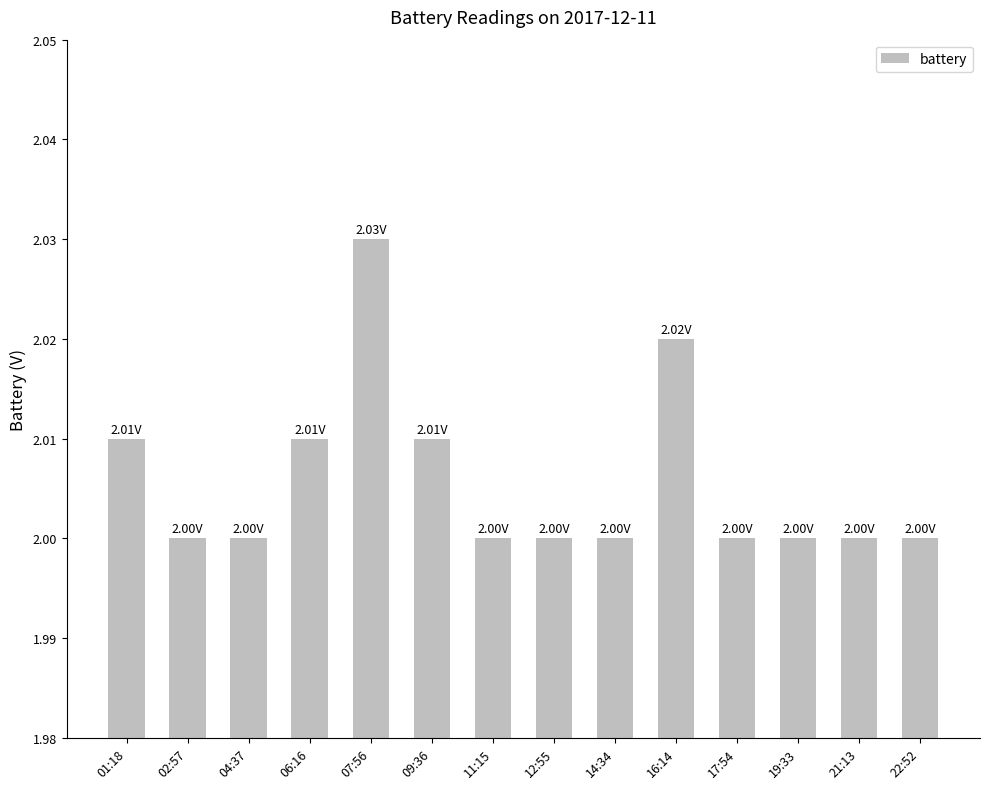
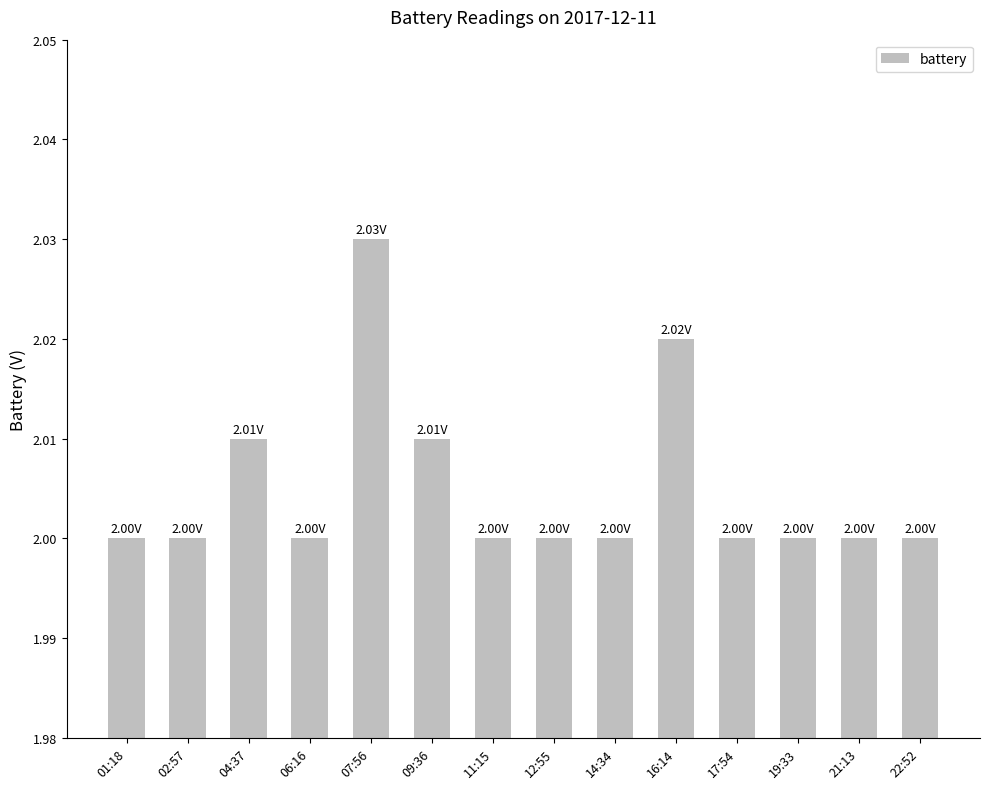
  {
-   "01:18": "2.01V",
+   "01:18": "2.00V",
    "02:57": "2.00V",
-   "04:37": "2.00V",
-   "06:16": "2.01V",
+   "04:37": "2.01V",
+   "06:16": "2.00V",
    "07:56": "2.03V",
    "09:36": "2.01V",
    "11:15": "2.00V",
    "12:55": "2.00V",
    "14:34": "2.00V",
    "16:14": "2.02V",
    "17:54": "2.00V",
    "19:33": "2.00V",
    "21:13": "2.00V",
    "22:52": "2.00V"
  }
